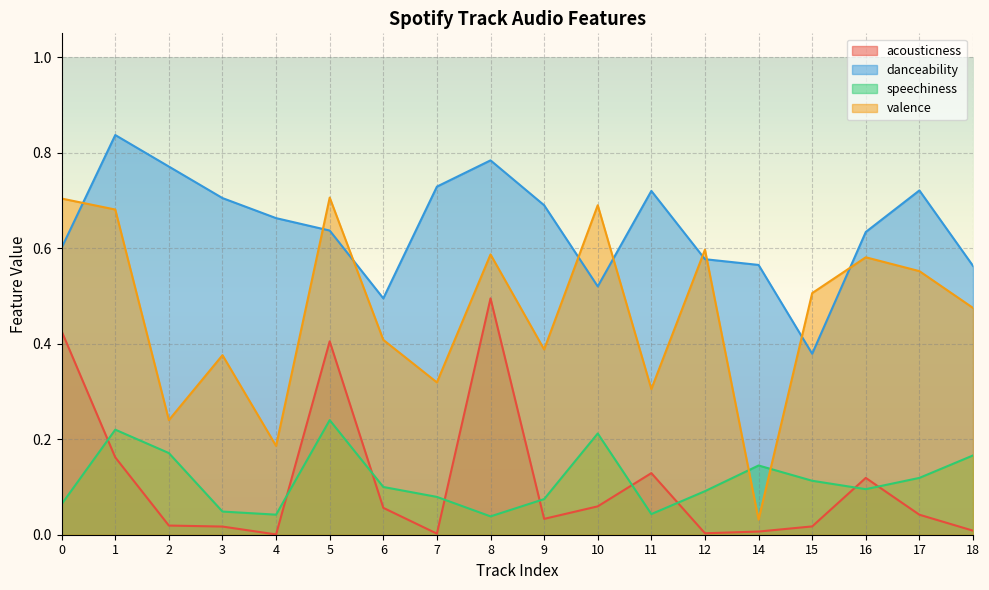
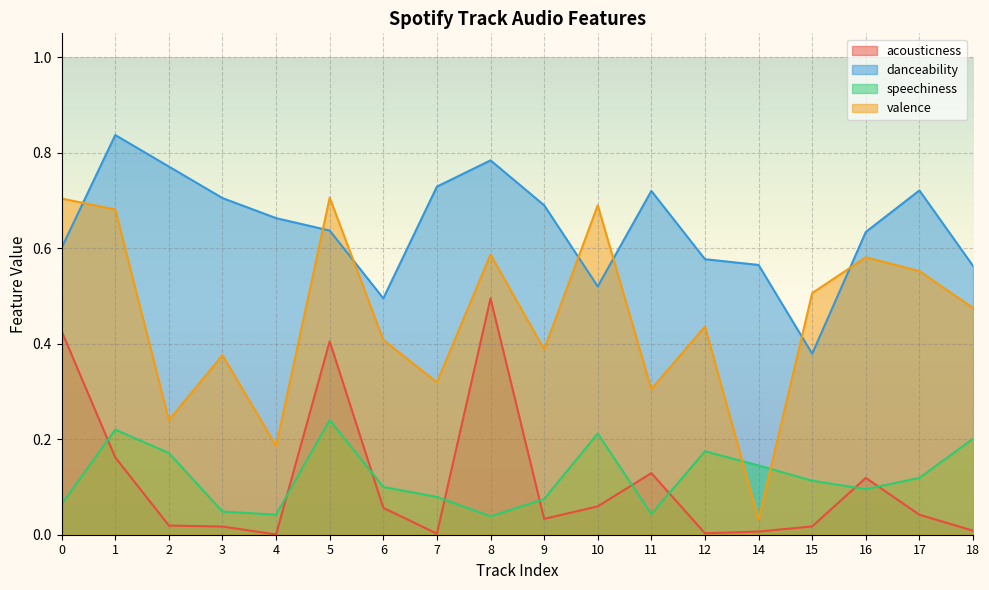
  {
    "acousticness": {
      "0": 0.43,
      "1": 0.16,
      "2": 0.02,
      "3": 0.02,
      "4": 0.00,
      "5": 0.41,
      "6": 0.06,
      "7": 0.00,
      "8": 0.50,
      "9": 0.03,
      "10": 0.06,
      "11": 0.13,
      "12": 0.00,
      "14": 0.01,
      "15": 0.02,
      "16": 0.12,
      "17": 0.04,
      "18": 0.01
    },
    "danceability": {
      "0": 0.60,
      "1": 0.84,
      "2": 0.77,
      "3": 0.71,
      "4": 0.66,
      "5": 0.64,
      "6": 0.50,
      "7": 0.73,
      "8": 0.78,
      "9": 0.69,
      "10": 0.52,
      "11": 0.72,
      "12": 0.58,
      "14": 0.57,
      "15": 0.38,
      "16": 0.63,
      "17": 0.72,
      "18": 0.56
    },
    "speechiness": {
      "0": 0.06,
      "1": 0.22,
      "2": 0.17,
      "3": 0.05,
      "4": 0.04,
      "5": 0.24,
      "6": 0.10,
      "7": 0.08,
      "8": 0.04,
      "9": 0.07,
      "10": 0.21,
      "11": 0.04,
-     "12": 0.09,
+     "12": 0.17,
      "14": 0.15,
      "15": 0.11,
      "16": 0.10,
      "17": 0.12,
-     "18": 0.17
+     "18": 0.20
    },
    "valence": {
      "0": 0.70,
      "1": 0.68,
      "2": 0.24,
      "3": 0.38,
      "4": 0.19,
      "5": 0.71,
      "6": 0.41,
      "7": 0.32,
      "8": 0.59,
      "9": 0.39,
      "10": 0.69,
      "11": 0.31,
-     "12": 0.60,
+     "12": 0.44,
      "14": 0.03,
      "15": 0.51,
      "16": 0.58,
      "17": 0.55,
      "18": 0.48
    }
  }
